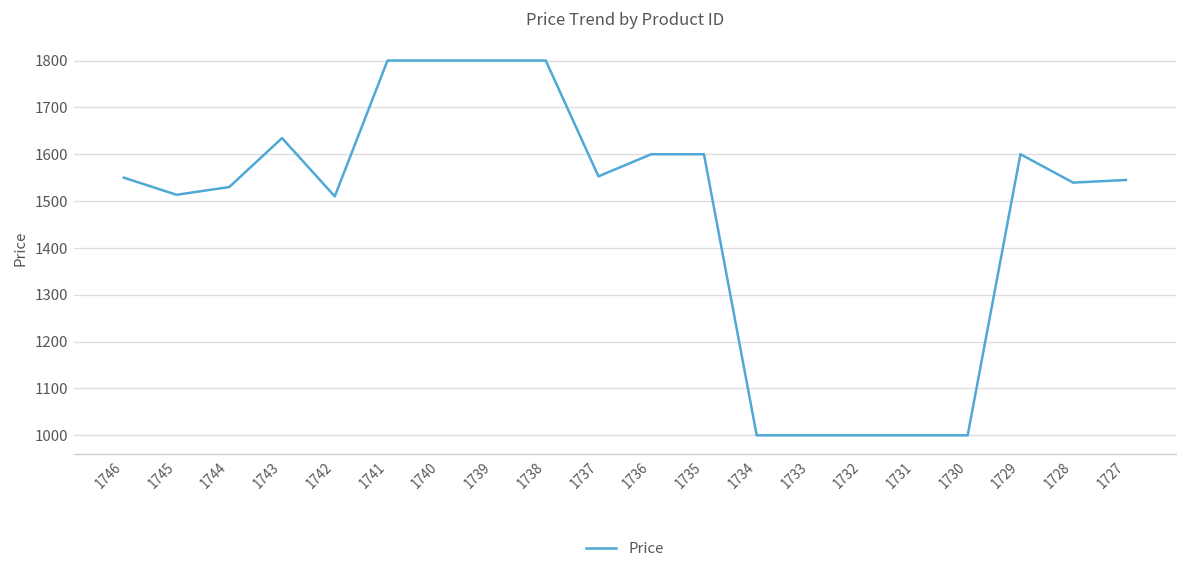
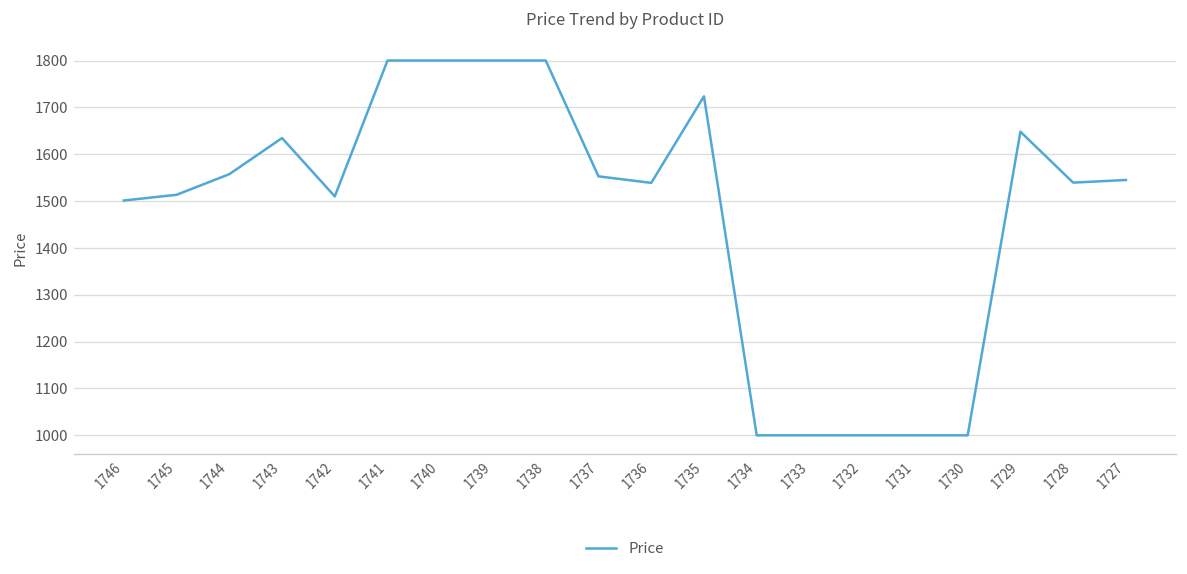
  {
-   "1746": 1550,
+   "1746": 1500,
    "1745": 1510,
-   "1744": 1530,
+   "1744": 1560,
    "1743": 1630,
    "1742": 1510,
    "1741": 1800,
    "1740": 1800,
    "1739": 1800,
    "1738": 1800,
    "1737": 1550,
-   "1736": 1600,
-   "1735": 1600,
+   "1736": 1540,
+   "1735": 1720,
    "1734": 1000,
    "1733": 1000,
    "1732": 1000,
    "1731": 1000,
    "1730": 1000,
-   "1729": 1600,
+   "1729": 1650,
    "1728": 1540,
    "1727": 1550
  }
